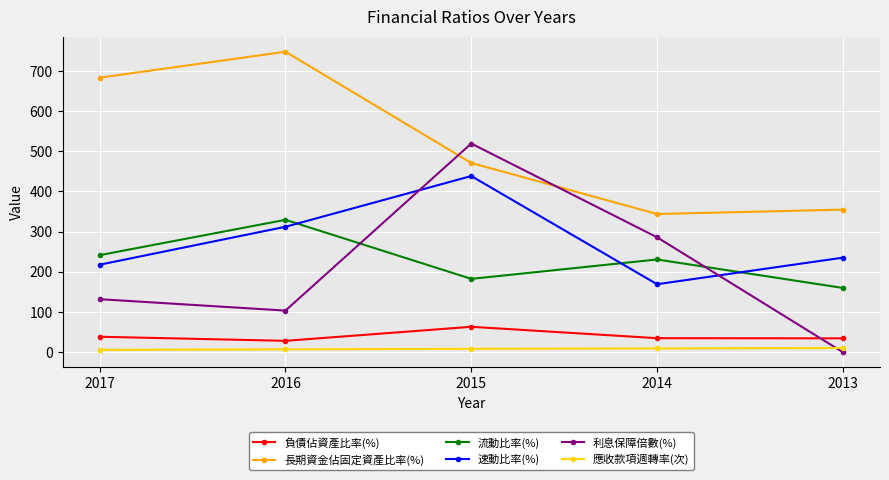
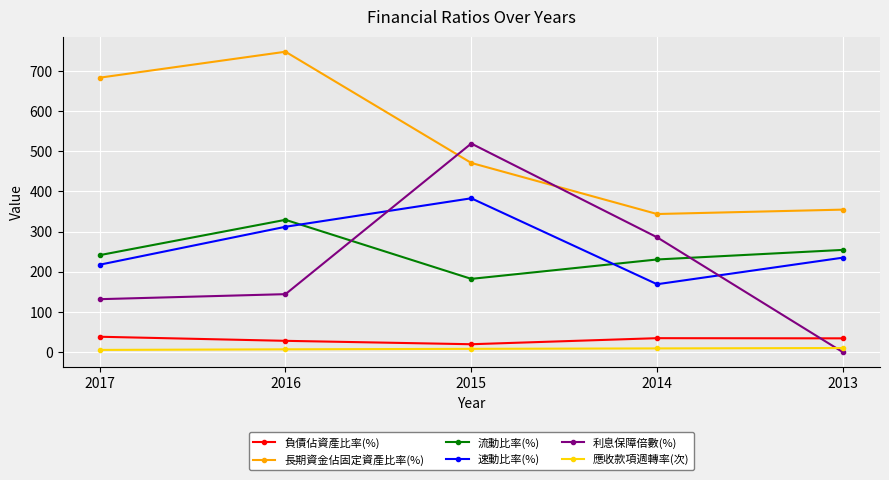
  {
    "負債佔資產比率(%)": {
      "2017": 40,
      "2016": 30,
-     "2015": 60,
+     "2015": 20,
      "2014": 30,
      "2013": 30
    },
    "流動比率(%)": {
      "2017": 240,
      "2016": 330,
      "2015": 180,
      "2014": 230,
-     "2013": 160
+     "2013": 250
    },
    "速動比率(%)": {
      "2017": 220,
      "2016": 310,
-     "2015": 440,
+     "2015": 380,
      "2014": 170,
      "2013": 240
    },
    "利息保障倍數(%)": {
      "2017": 130,
-     "2016": 100,
+     "2016": 140,
      "2015": 520,
      "2014": 290,
      "2013": 0
    }
  }
